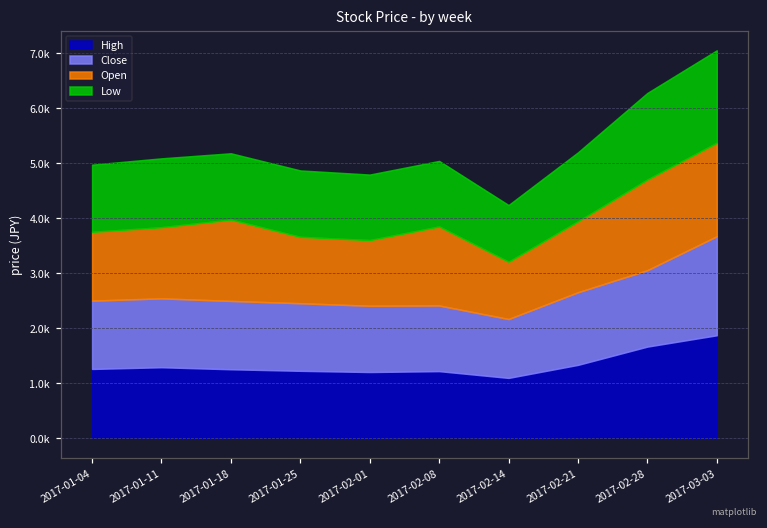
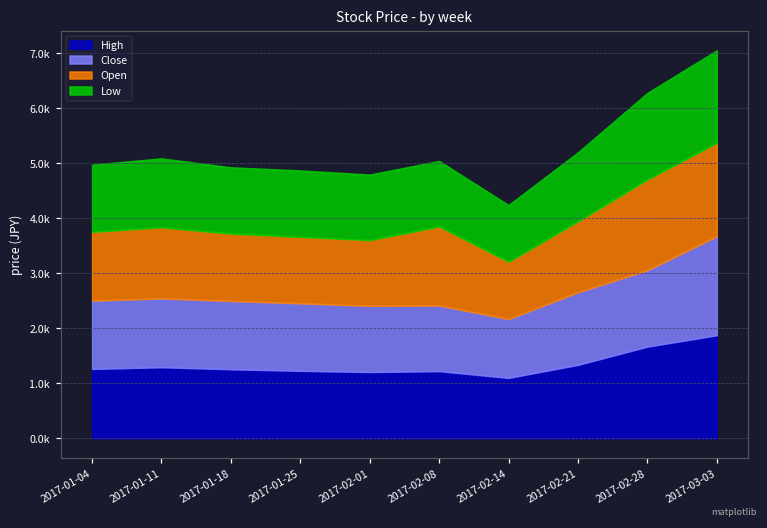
  {
    "High": {
      "2017-01-04": 1300,
      "2017-01-11": 1300,
      "2017-01-18": 1300,
      "2017-01-25": 1200,
      "2017-02-01": 1200,
      "2017-02-08": 1200,
      "2017-02-14": 1100,
      "2017-02-21": 1300,
      "2017-02-28": 1700,
      "2017-03-03": 1900
    },
    "Close": {
      "2017-01-04": 1200,
      "2017-01-11": 1300,
      "2017-01-18": 1200,
      "2017-01-25": 1200,
      "2017-02-01": 1200,
      "2017-02-08": 1200,
      "2017-02-14": 1100,
      "2017-02-21": 1300,
      "2017-02-28": 1400,
      "2017-03-03": 1800
    },
    "Open": {
      "2017-01-04": 1300,
      "2017-01-11": 1300,
-     "2017-01-18": 1500,
+     "2017-01-18": 1200,
      "2017-01-25": 1200,
      "2017-02-01": 1200,
      "2017-02-08": 1400,
      "2017-02-14": 1000,
      "2017-02-21": 1300,
      "2017-02-28": 1600,
      "2017-03-03": 1700
    },
    "Low": {
      "2017-01-04": 1200,
      "2017-01-11": 1300,
      "2017-01-18": 1200,
      "2017-01-25": 1200,
      "2017-02-01": 1200,
      "2017-02-08": 1200,
      "2017-02-14": 1000,
      "2017-02-21": 1300,
      "2017-02-28": 1600,
      "2017-03-03": 1700
    }
  }
